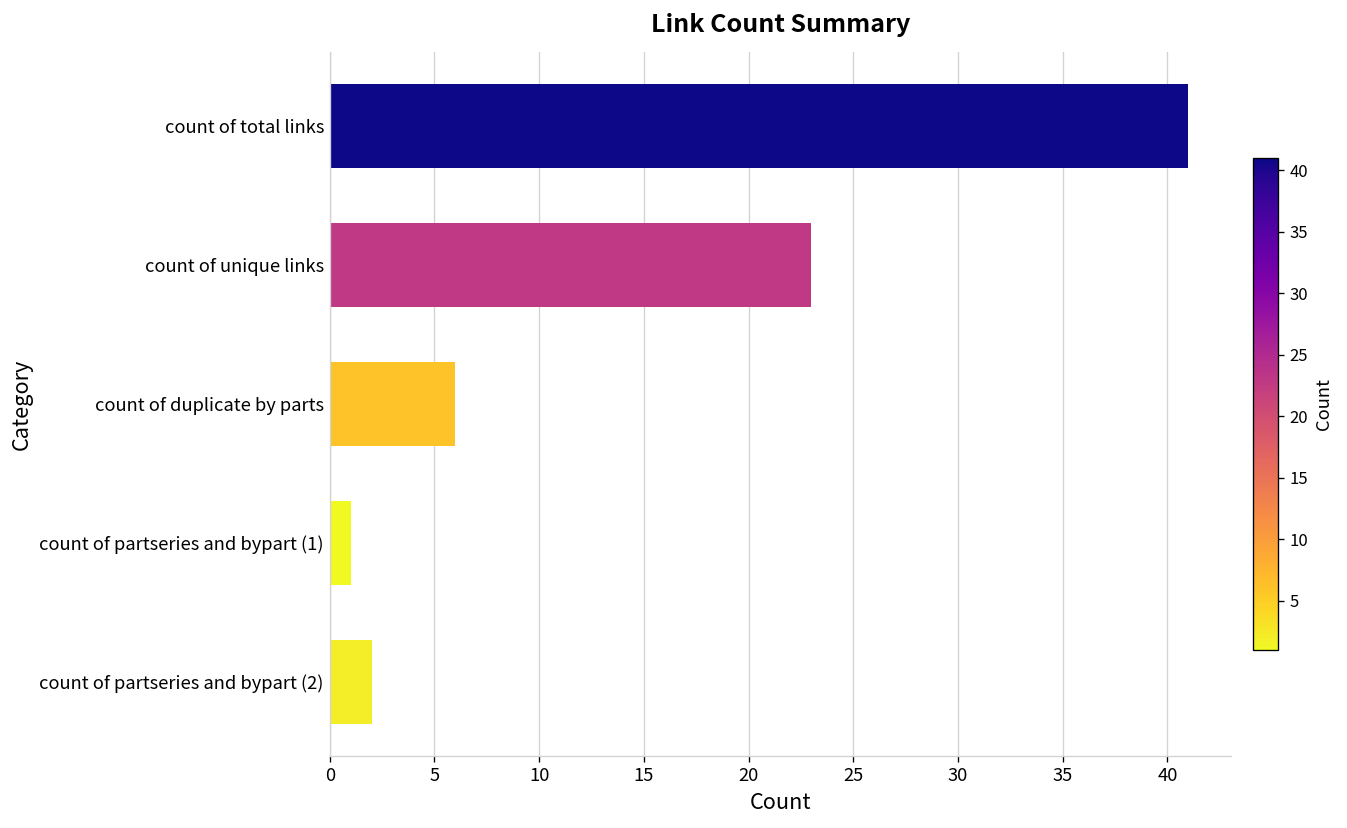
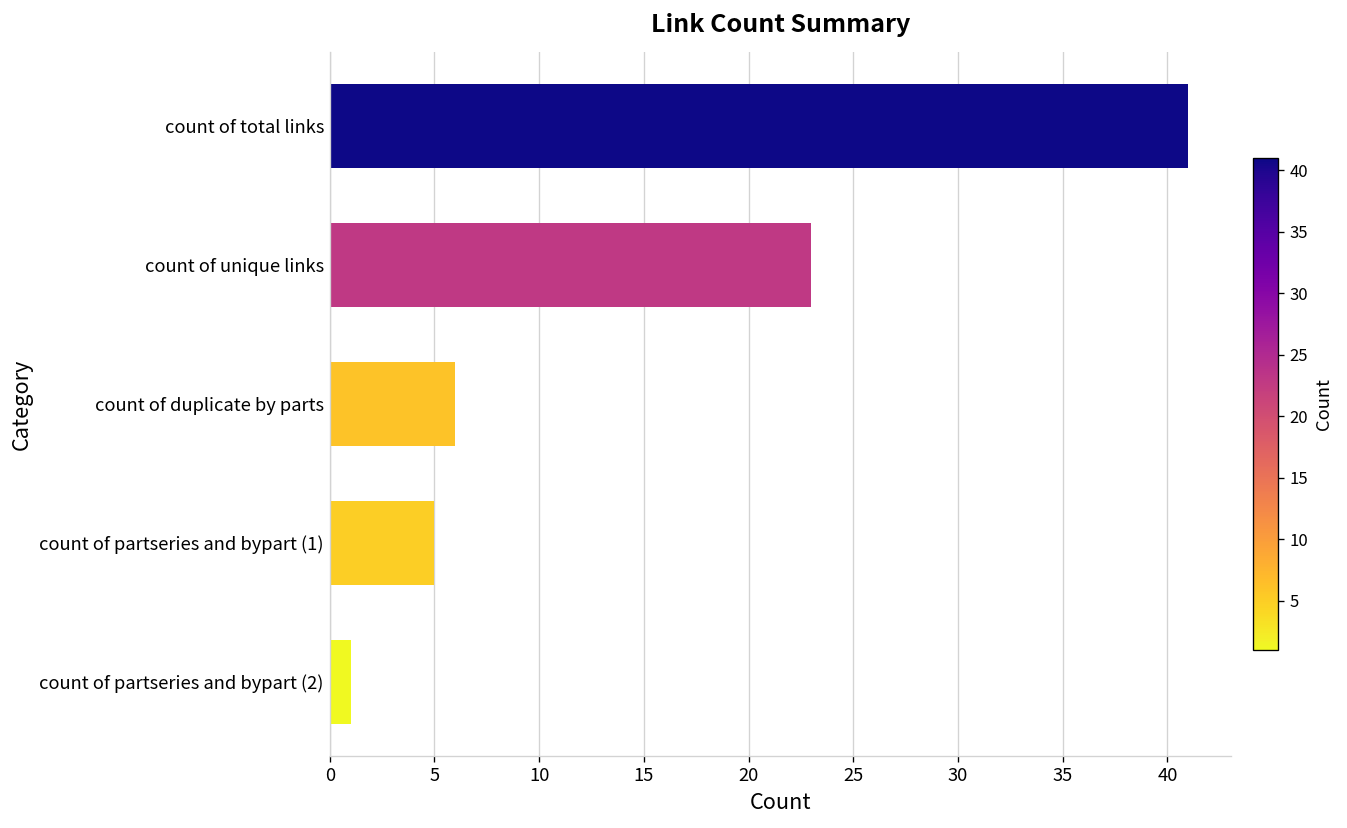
  {
    "count of total links": 41,
    "count of unique links": 23,
    "count of duplicate by parts": 6,
-   "count of partseries and bypart (1)": 1,
-   "count of partseries and bypart (2)": 2
+   "count of partseries and bypart (1)": 5,
+   "count of partseries and bypart (2)": 1
  }
